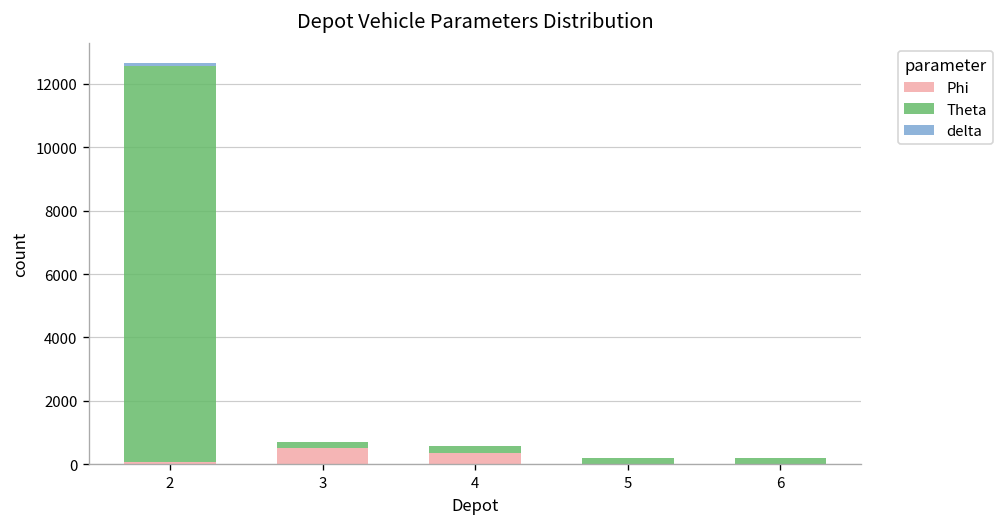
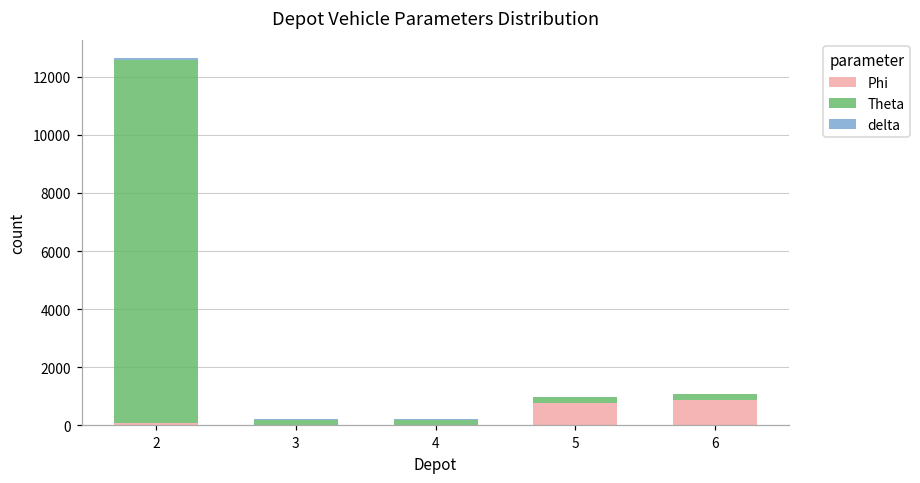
  {
    "Phi": {
-     "3": 500,
-     "4": 400,
-     "5": 0,
-     "6": 0
+     "3": 0,
+     "4": 0,
+     "5": 800,
+     "6": 900
    },
    "Theta": {
      "2": 12500,
      "3": 200,
      "4": 200,
      "5": 200,
      "6": 200
    }
  }
